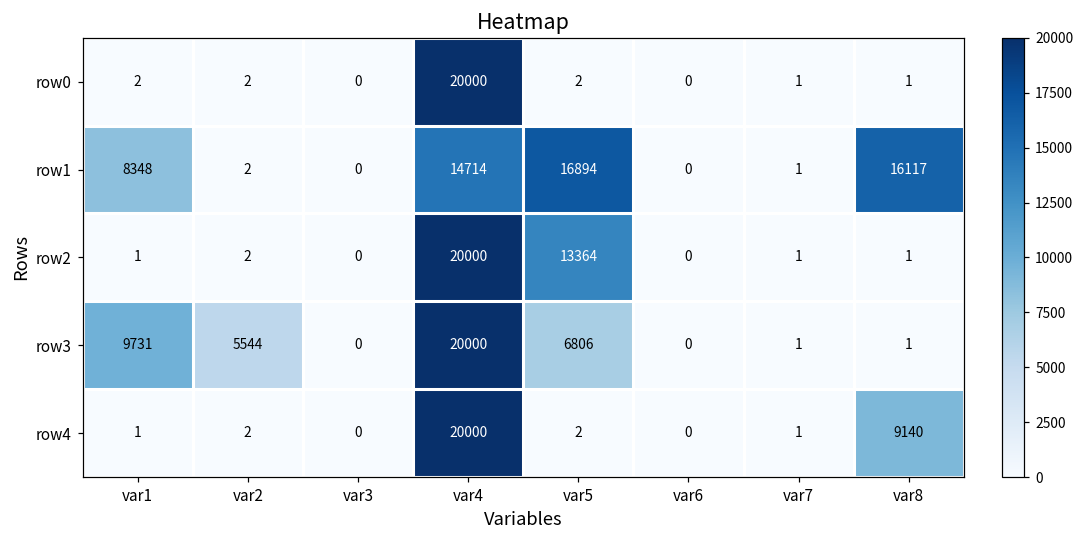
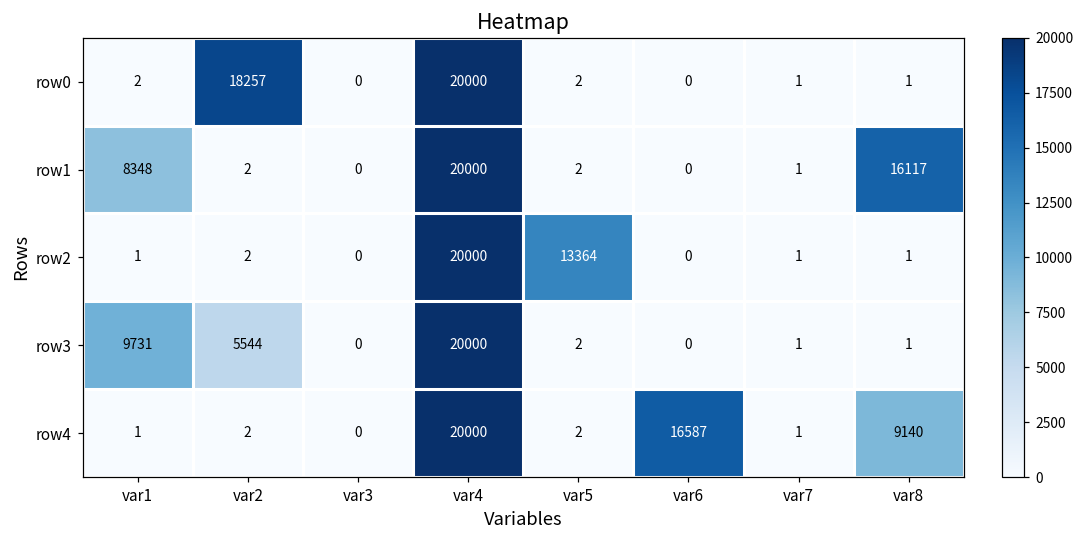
  {
    "row0": {
      "var1": 2,
-     "var2": 2,
+     "var2": 18257,
      "var3": 0,
      "var4": 20000,
      "var5": 2,
      "var6": 0,
      "var7": 1,
      "var8": 1
    },
    "row1": {
      "var1": 8348,
      "var2": 2,
      "var3": 0,
-     "var4": 14714,
-     "var5": 16894,
+     "var4": 20000,
+     "var5": 2,
      "var6": 0,
      "var7": 1,
      "var8": 16117
    },
    "row2": {
      "var1": 1,
      "var2": 2,
      "var3": 0,
      "var4": 20000,
      "var5": 13364,
      "var6": 0,
      "var7": 1,
      "var8": 1
    },
    "row3": {
      "var1": 9731,
      "var2": 5544,
      "var3": 0,
      "var4": 20000,
-     "var5": 6806,
+     "var5": 2,
      "var6": 0,
      "var7": 1,
      "var8": 1
    },
    "row4": {
      "var1": 1,
      "var2": 2,
      "var3": 0,
      "var4": 20000,
      "var5": 2,
-     "var6": 0,
+     "var6": 16587,
      "var7": 1,
      "var8": 9140
    }
  }
